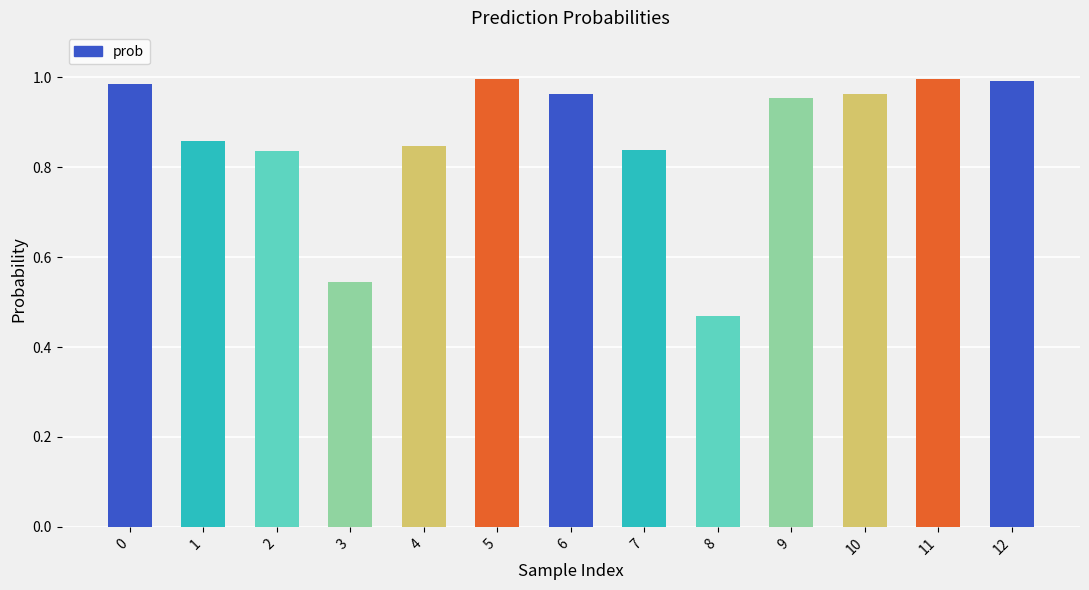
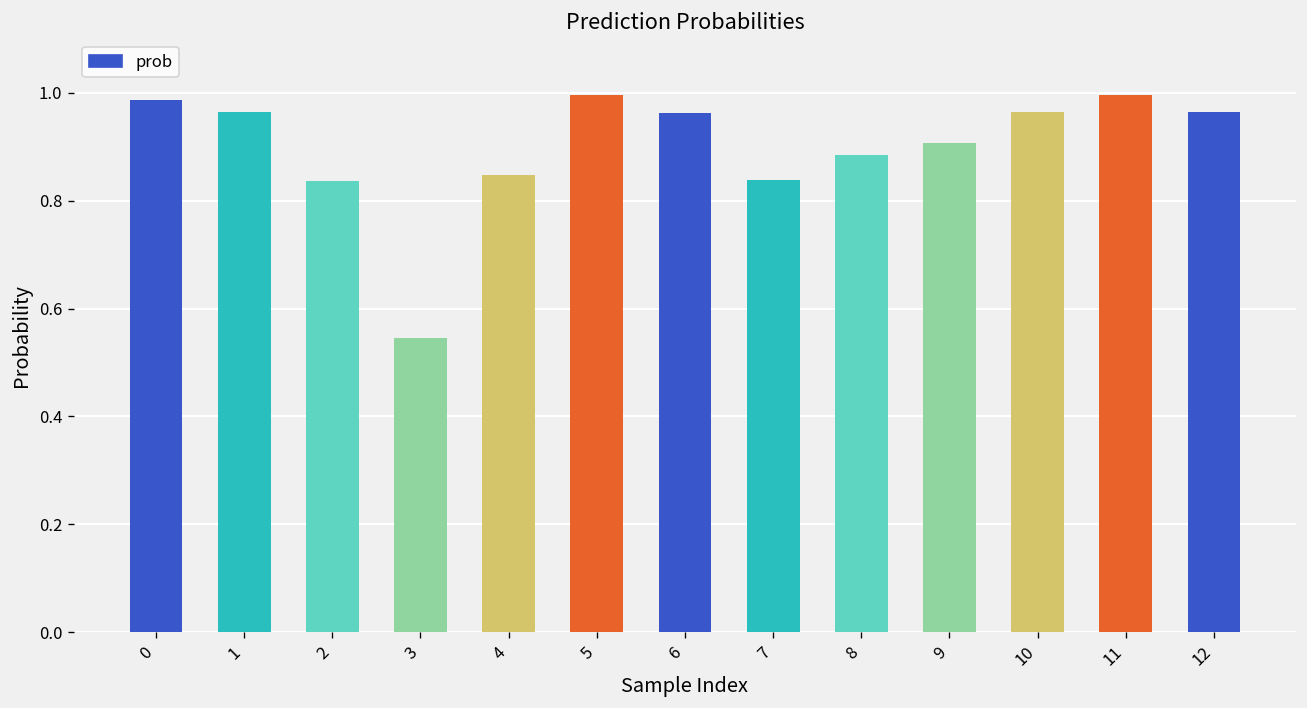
  {
    "0": 0.99,
-   "1": 0.86,
+   "1": 0.97,
    "2": 0.84,
    "3": 0.54,
    "4": 0.85,
    "5": 1.00,
    "6": 0.96,
    "7": 0.84,
-   "8": 0.47,
-   "9": 0.95,
+   "8": 0.88,
+   "9": 0.91,
    "10": 0.96,
    "11": 1.00,
-   "12": 0.99
+   "12": 0.97
  }
